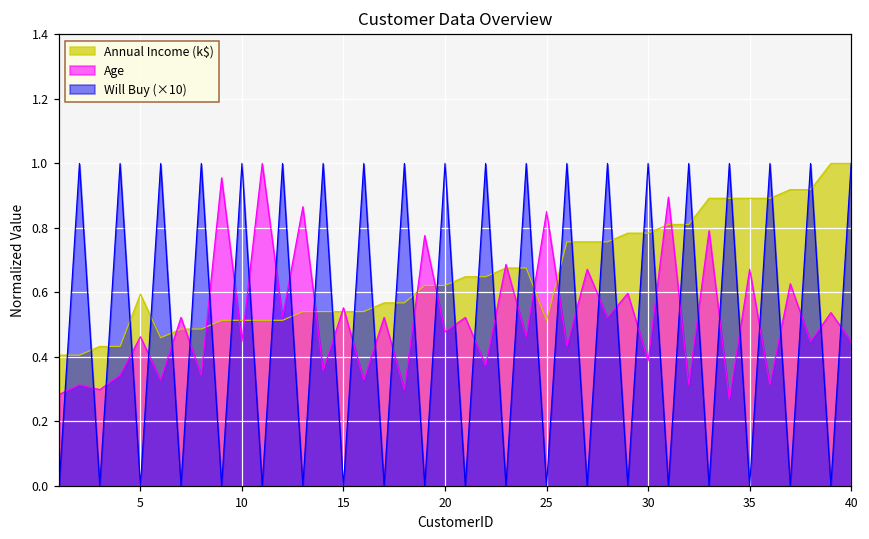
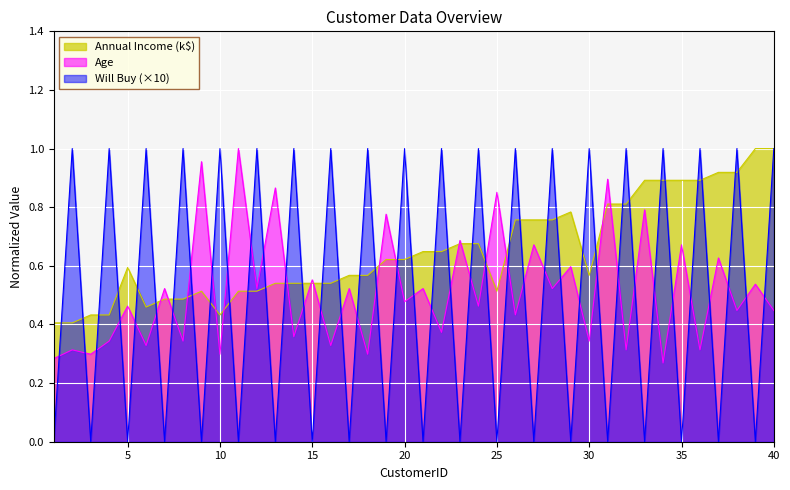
  {
    "Annual Income (k$)": {
      "5": 0.59,
-     "10": 0.51,
+     "10": 0.43,
      "15": 0.54,
      "20": 0.62,
      "25": 0.51,
-     "30": 0.78,
+     "30": 0.57,
      "35": 0.89
    },
    "Age": {
      "5": 0.46,
-     "10": 0.45,
+     "10": 0.30,
      "15": 0.55,
      "20": 0.48,
      "25": 0.85,
-     "30": 0.39,
+     "30": 0.34,
      "35": 0.67,
      "40": 0.45
    },
    "Will Buy (×10)": {
      "5": 0.00,
      "10": 1.00,
      "15": 0.00,
      "20": 1.00,
      "25": 0.00,
      "30": 1.00,
      "35": 0.00
    }
  }
